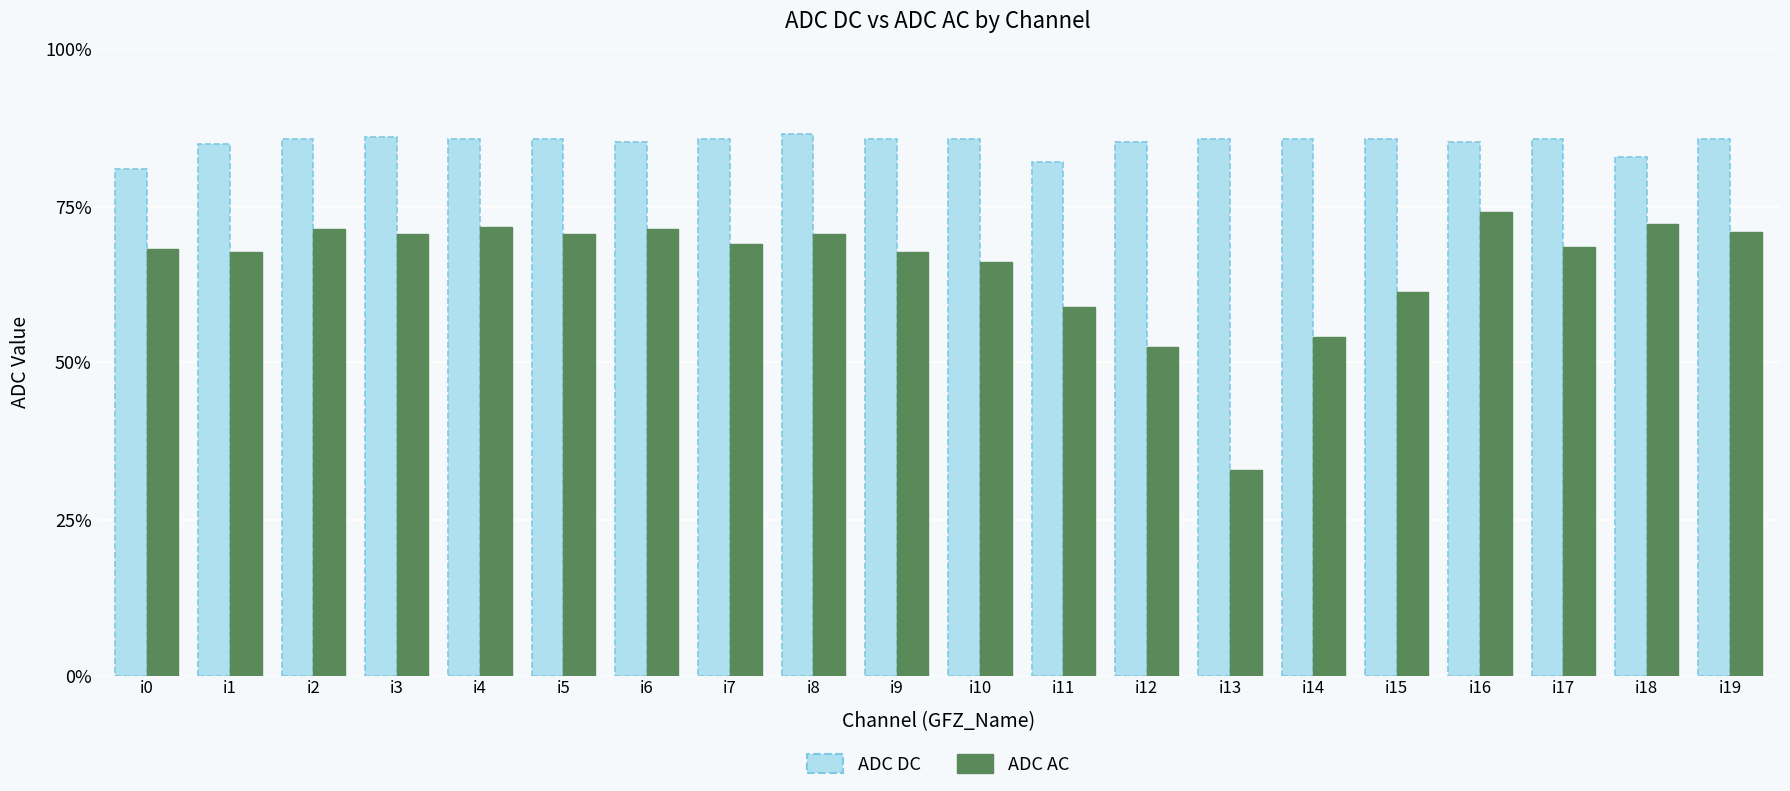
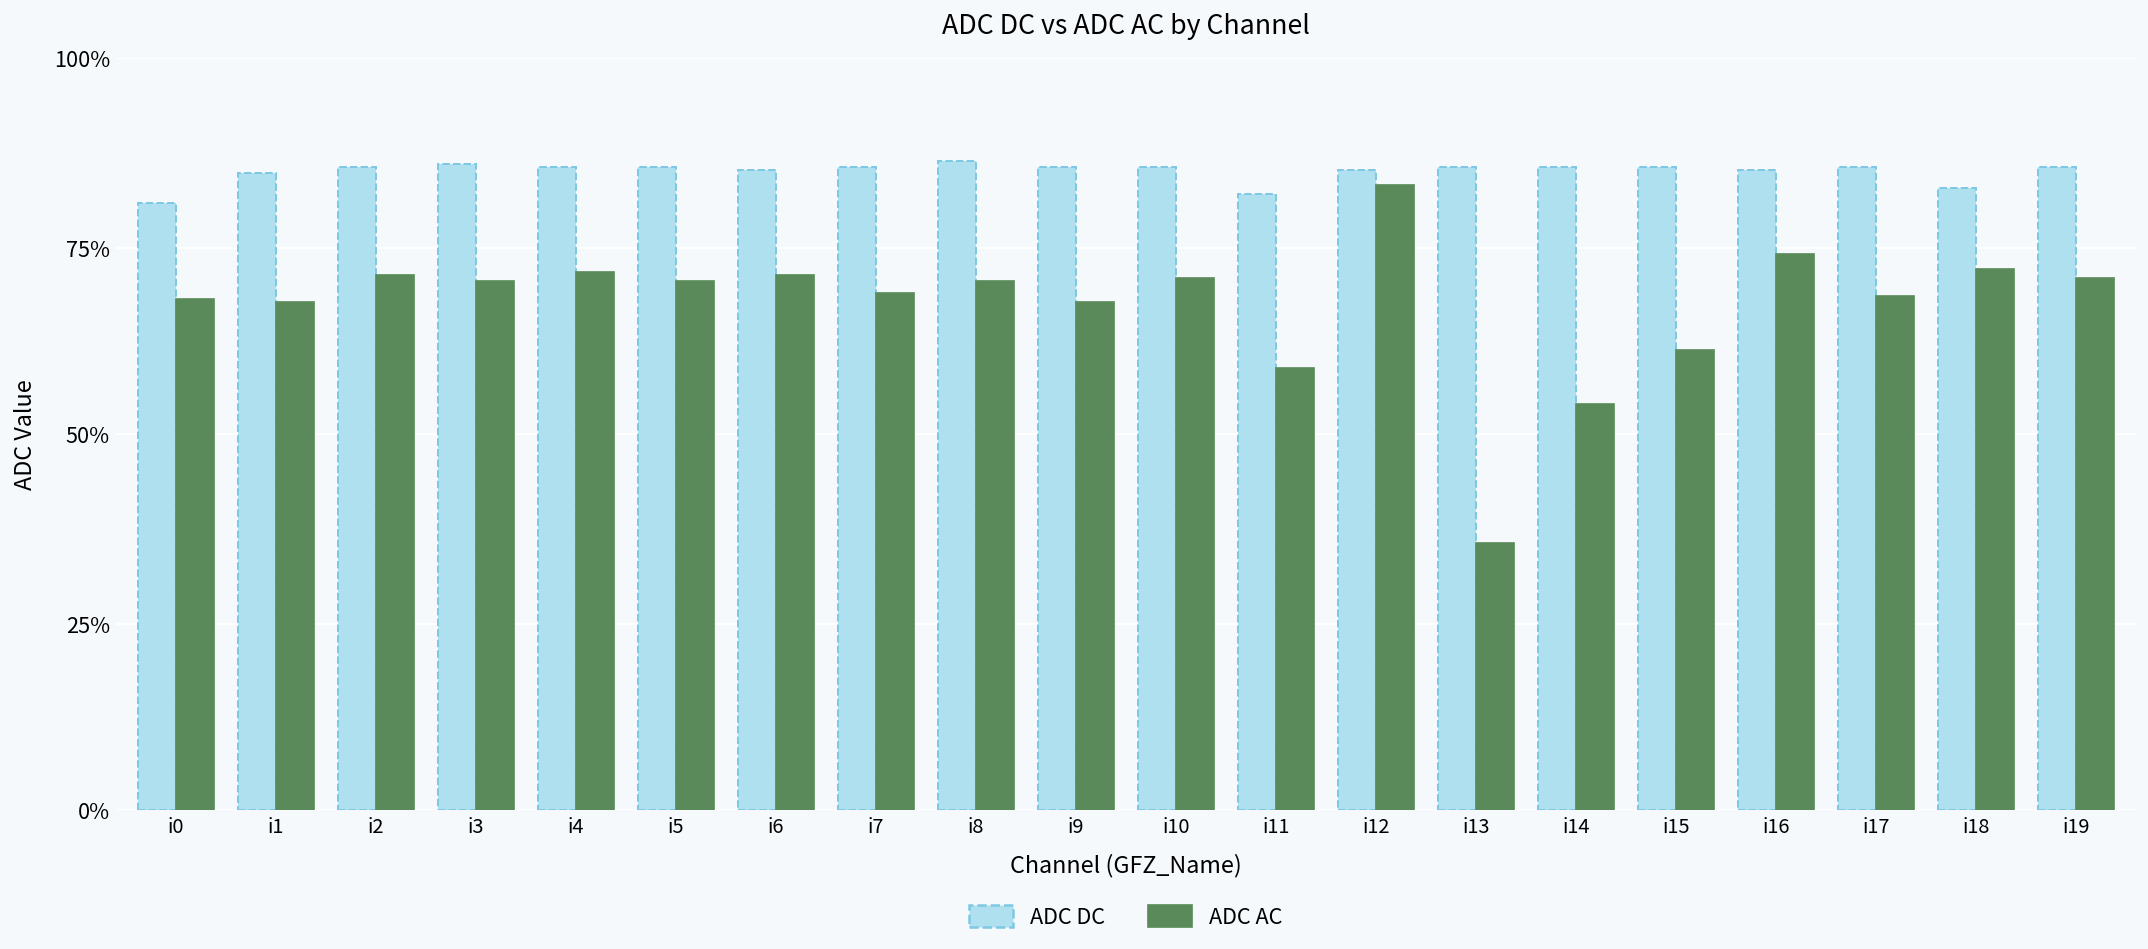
  {
    "ADC DC": {
      "i0": "81%",
      "i1": "85%",
      "i2": "86%",
      "i3": "86%",
      "i4": "86%",
      "i5": "86%",
      "i6": "85%",
      "i7": "86%",
      "i8": "86%",
      "i9": "86%",
      "i10": "86%",
      "i11": "82%",
      "i12": "85%",
      "i13": "86%",
      "i14": "86%",
      "i15": "86%",
      "i16": "85%",
      "i17": "86%",
      "i18": "83%",
      "i19": "86%"
    },
    "ADC AC": {
      "i0": "68%",
      "i1": "68%",
      "i2": "71%",
      "i3": "70%",
      "i4": "72%",
      "i5": "70%",
      "i6": "71%",
      "i7": "69%",
      "i8": "70%",
      "i9": "68%",
-     "i10": "66%",
+     "i10": "71%",
      "i11": "59%",
-     "i12": "52%",
-     "i13": "33%",
+     "i12": "83%",
+     "i13": "36%",
      "i14": "54%",
      "i15": "61%",
      "i16": "74%",
      "i17": "68%",
      "i18": "72%",
      "i19": "71%"
    }
  }
